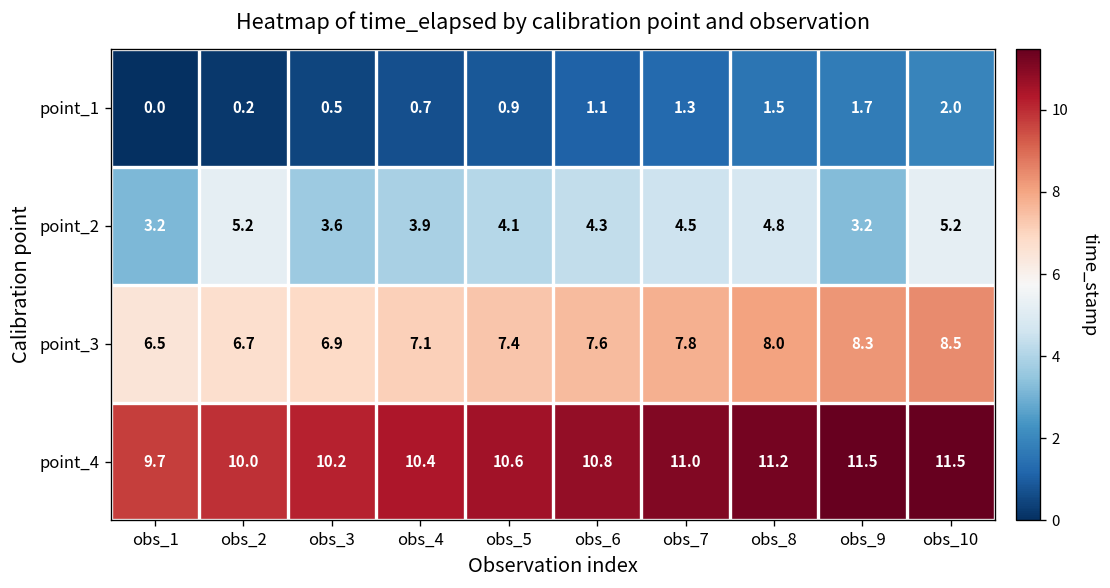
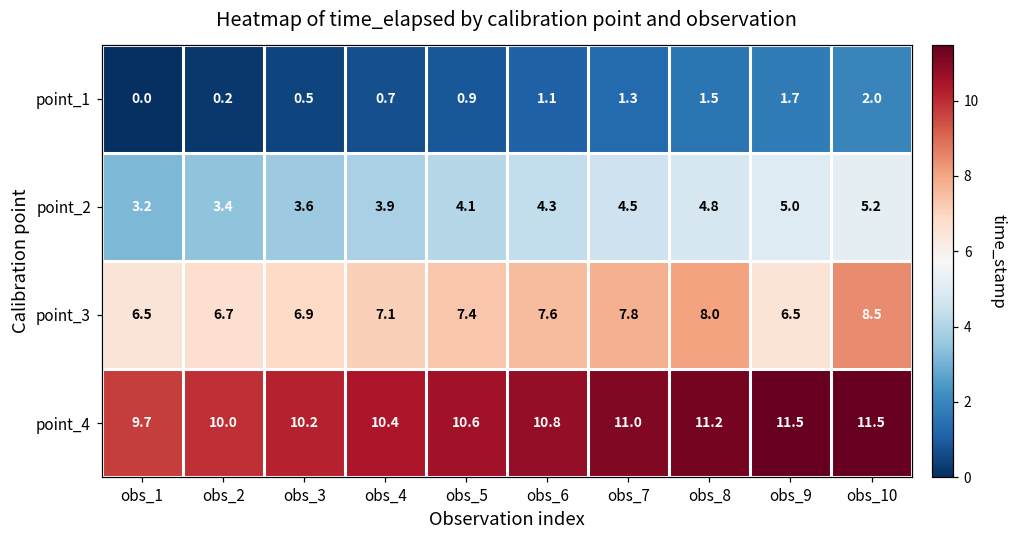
  {
    "point_1": {
      "obs_1": 0.0,
      "obs_2": 0.2,
      "obs_3": 0.5,
      "obs_4": 0.7,
      "obs_5": 0.9,
      "obs_6": 1.1,
      "obs_7": 1.3,
      "obs_8": 1.5,
      "obs_9": 1.7,
      "obs_10": 2.0
    },
    "point_2": {
      "obs_1": 3.2,
-     "obs_2": 5.2,
+     "obs_2": 3.4,
      "obs_3": 3.6,
      "obs_4": 3.9,
      "obs_5": 4.1,
      "obs_6": 4.3,
      "obs_7": 4.5,
      "obs_8": 4.8,
-     "obs_9": 3.2,
+     "obs_9": 5.0,
      "obs_10": 5.2
    },
    "point_3": {
      "obs_1": 6.5,
      "obs_2": 6.7,
      "obs_3": 6.9,
      "obs_4": 7.1,
      "obs_5": 7.4,
      "obs_6": 7.6,
      "obs_7": 7.8,
      "obs_8": 8.0,
-     "obs_9": 8.3,
+     "obs_9": 6.5,
      "obs_10": 8.5
    },
    "point_4": {
      "obs_1": 9.7,
      "obs_2": 10.0,
      "obs_3": 10.2,
      "obs_4": 10.4,
      "obs_5": 10.6,
      "obs_6": 10.8,
      "obs_7": 11.0,
      "obs_8": 11.2,
      "obs_9": 11.5,
      "obs_10": 11.5
    }
  }
